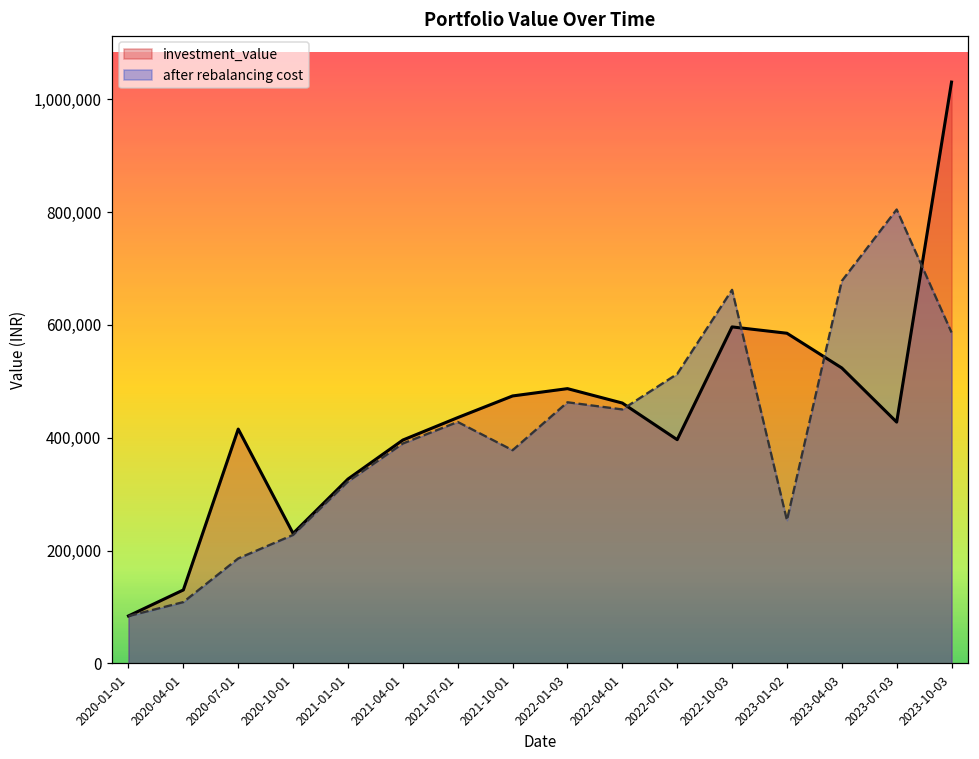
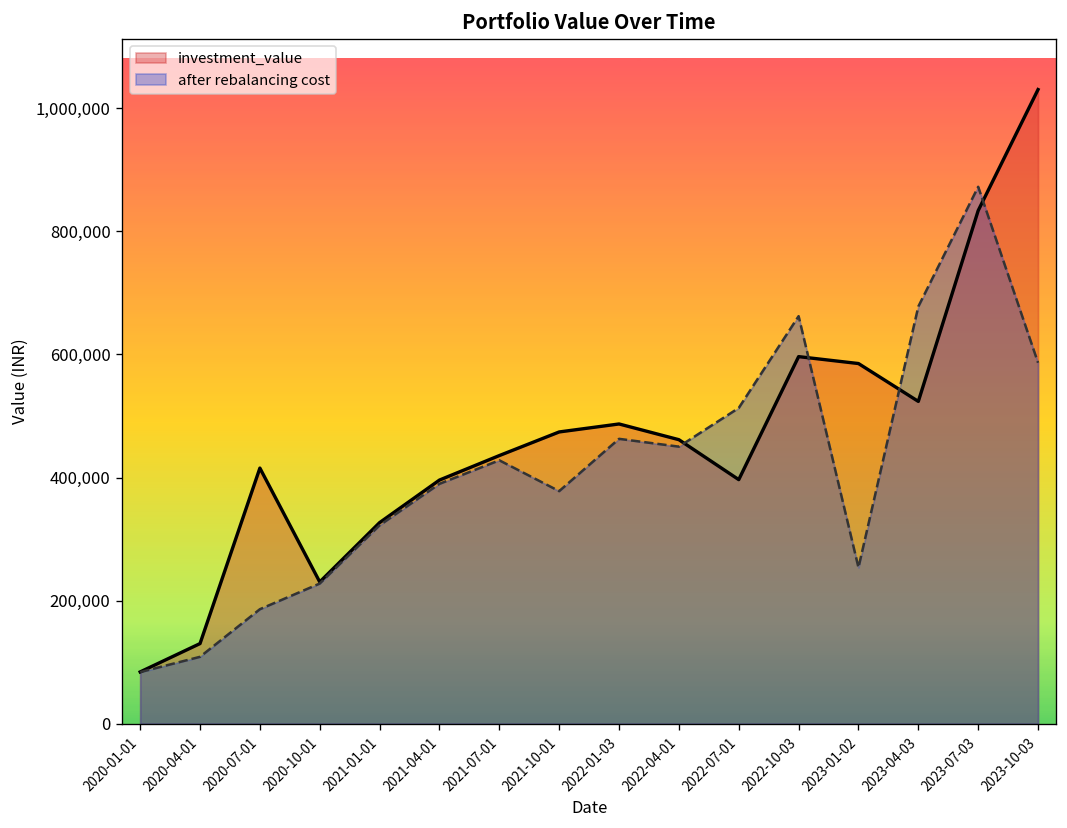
  {
    "investment_value": {
      "2020-04-01": "130,000",
      "2020-07-01": "420,000",
      "2021-04-01": "400,000",
      "2021-07-01": "440,000",
      "2021-10-01": "470,000",
      "2022-01-03": "490,000",
      "2022-04-01": "460,000",
      "2022-07-01": "400,000",
      "2022-10-03": "600,000",
      "2023-01-02": "590,000",
      "2023-04-03": "520,000",
-     "2023-07-03": "430,000",
+     "2023-07-03": "830,000",
      "2023-10-03": "1,030,000"
    },
    "after rebalancing cost": {
      "2020-04-01": "110,000",
      "2020-07-01": "190,000",
      "2021-04-01": "390,000",
      "2021-07-01": "430,000",
      "2021-10-01": "380,000",
      "2022-01-03": "460,000",
      "2022-04-01": "450,000",
      "2022-07-01": "510,000",
      "2022-10-03": "660,000",
      "2023-01-02": "250,000",
      "2023-04-03": "680,000",
-     "2023-07-03": "800,000",
+     "2023-07-03": "870,000",
      "2023-10-03": "590,000"
    }
  }
